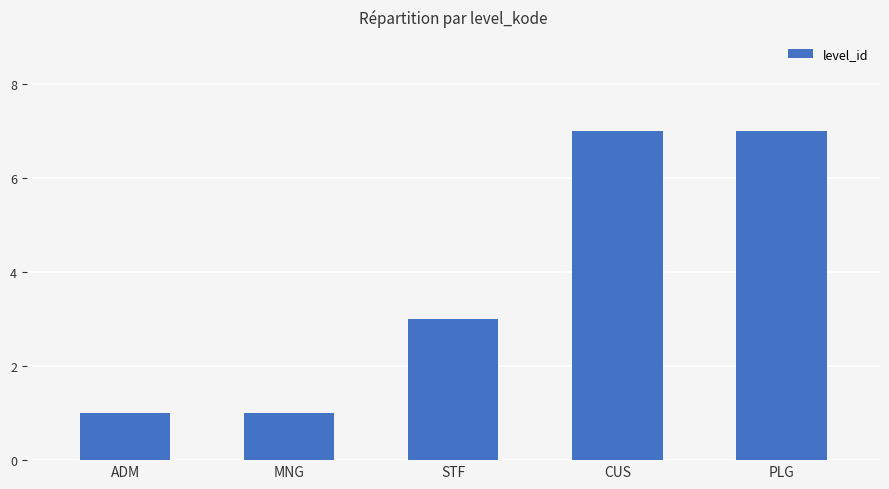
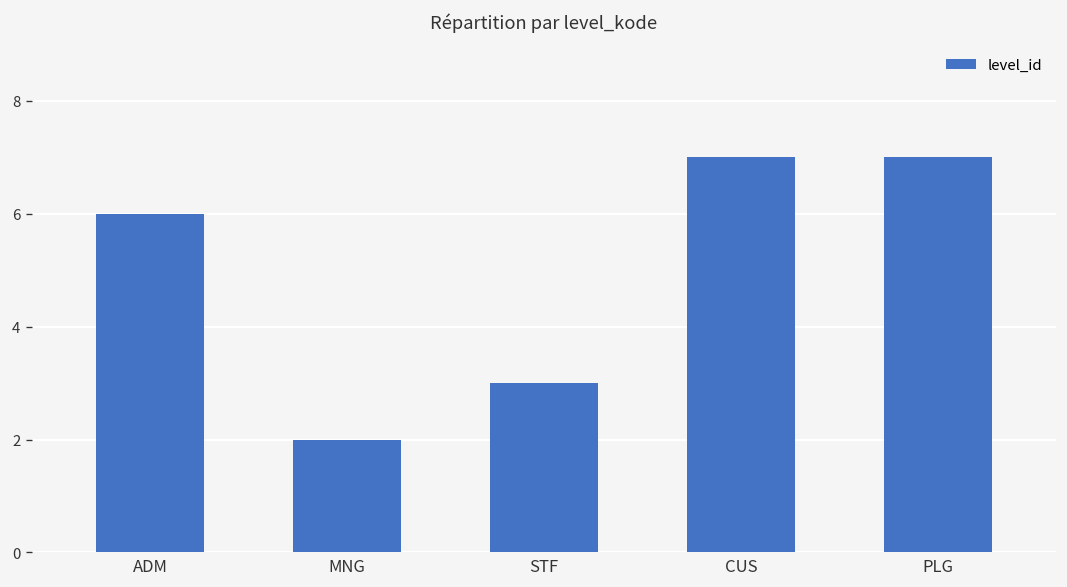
  {
-   "ADM": 1,
-   "MNG": 1,
+   "ADM": 6,
+   "MNG": 2,
    "STF": 3,
    "CUS": 7,
    "PLG": 7
  }
